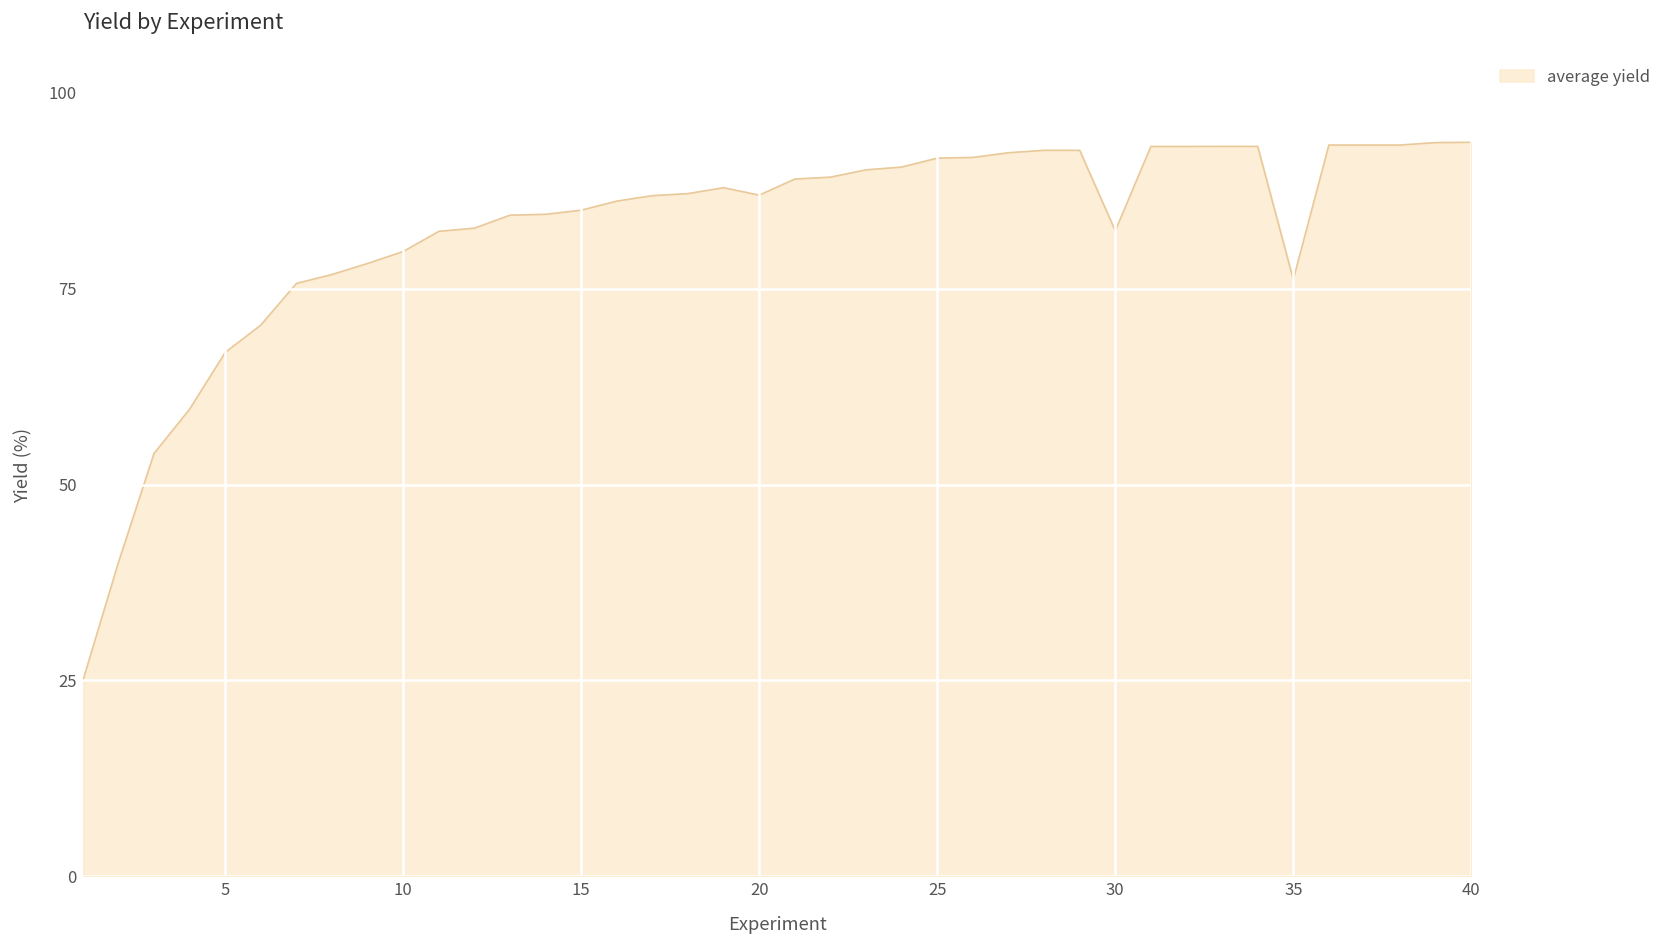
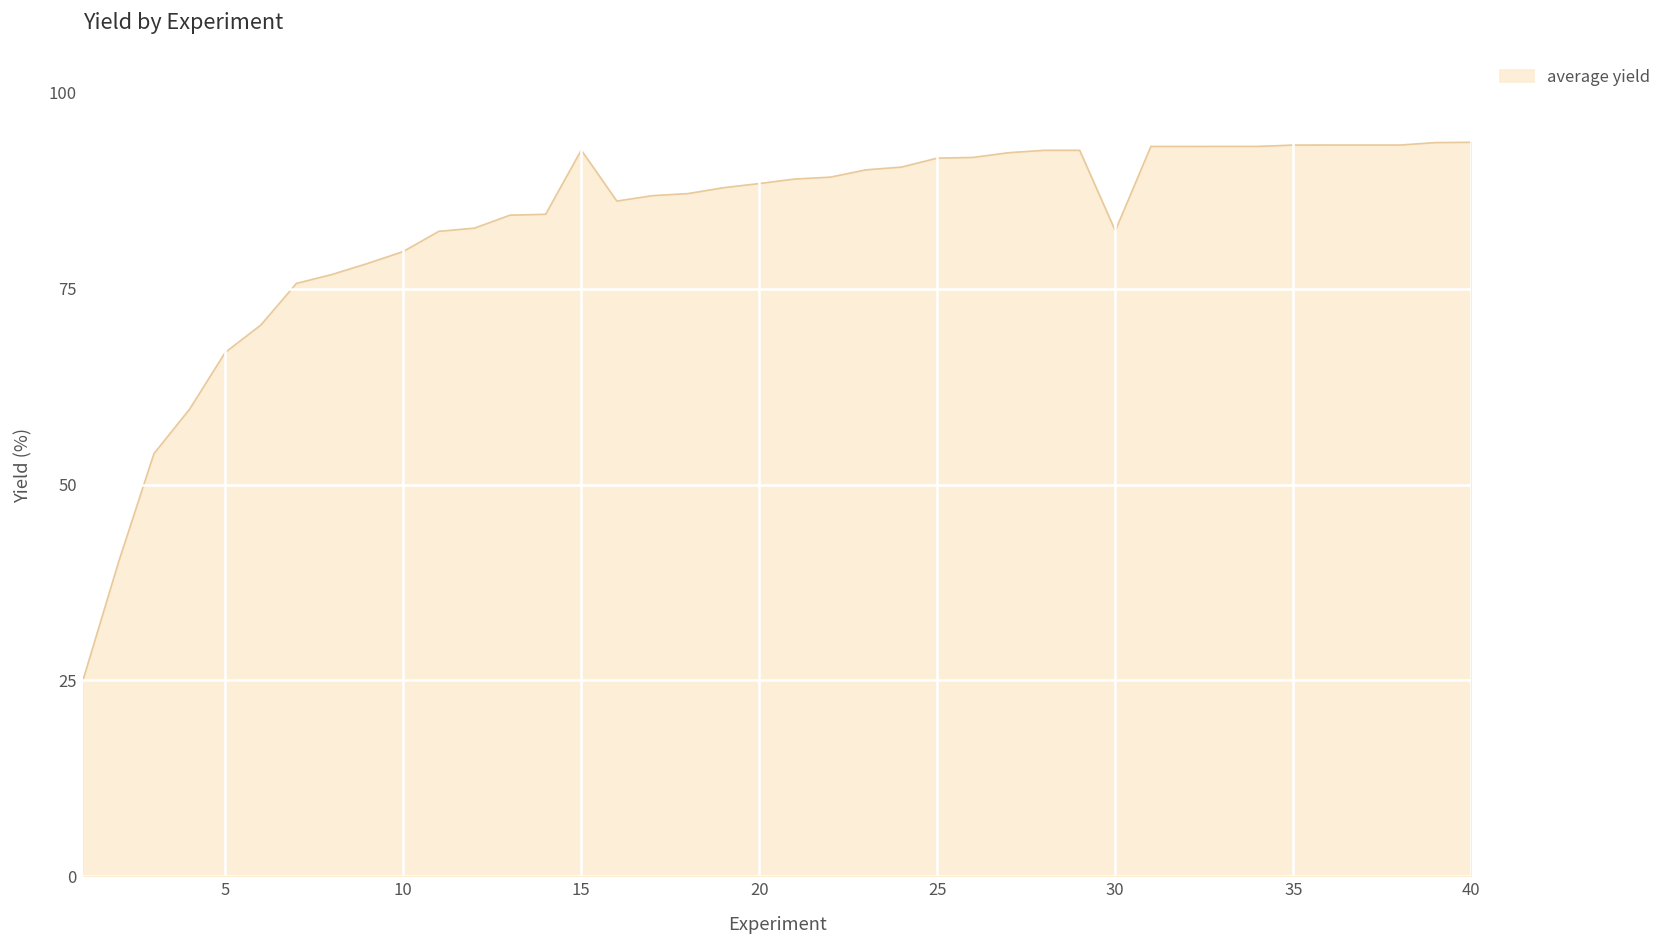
  {
    "5": 67,
    "10": 80,
-   "15": 85,
-   "20": 87,
+   "15": 93,
+   "20": 88,
    "25": 92,
    "30": 82,
-   "35": 76,
+   "35": 93,
    "40": 94
  }
